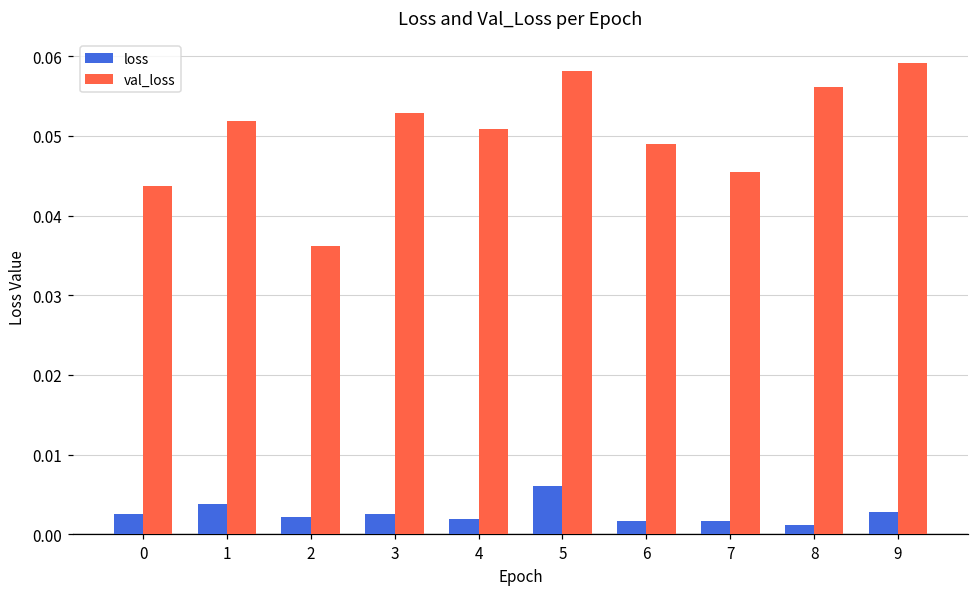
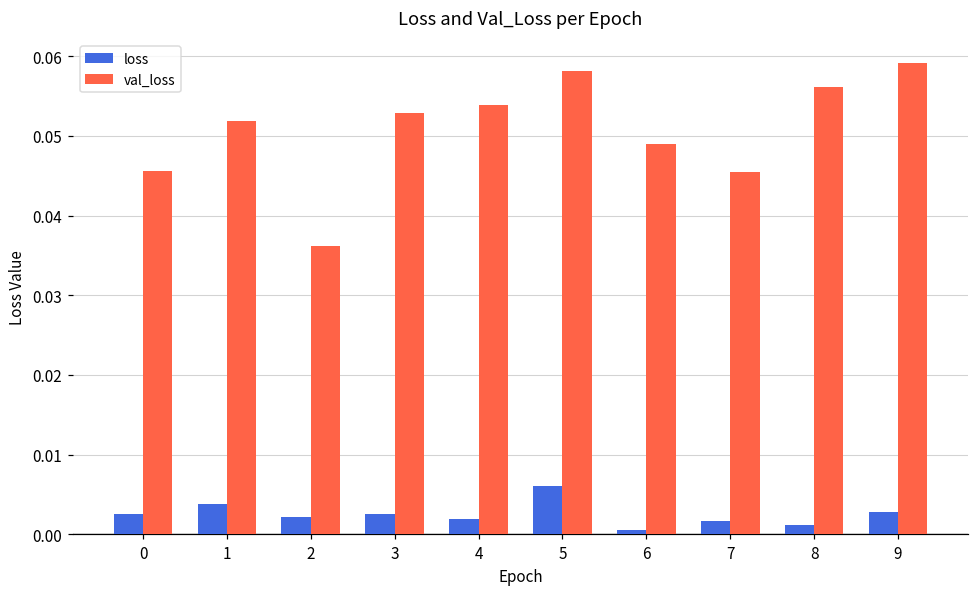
  {
    "loss": {
      "0": 0.003,
      "1": 0.004,
      "2": 0.002,
      "3": 0.002,
      "4": 0.002,
      "5": 0.006,
-     "6": 0.002,
+     "6": 0.001,
      "7": 0.002,
      "8": 0.001,
      "9": 0.003
    },
    "val_loss": {
-     "0": 0.044,
+     "0": 0.046,
      "1": 0.052,
      "2": 0.036,
      "3": 0.053,
-     "4": 0.051,
+     "4": 0.054,
      "5": 0.058,
      "6": 0.049,
      "7": 0.045,
      "8": 0.056,
      "9": 0.059
    }
  }
